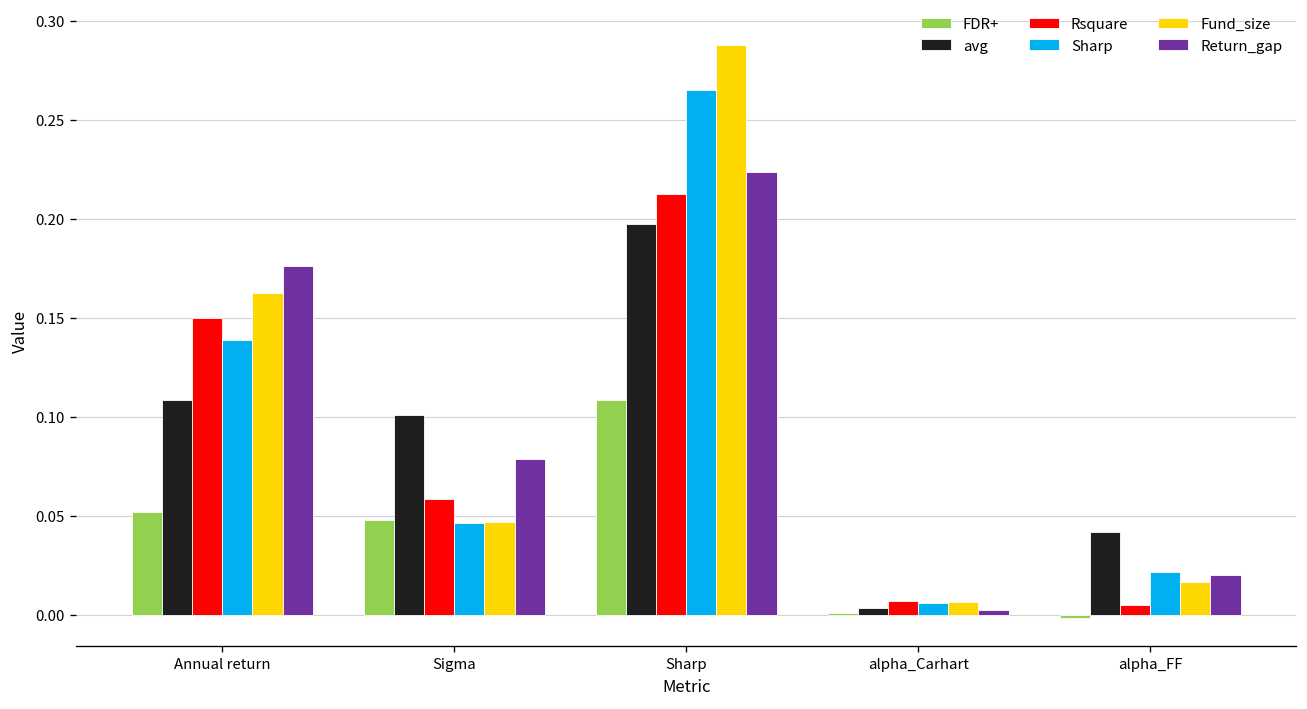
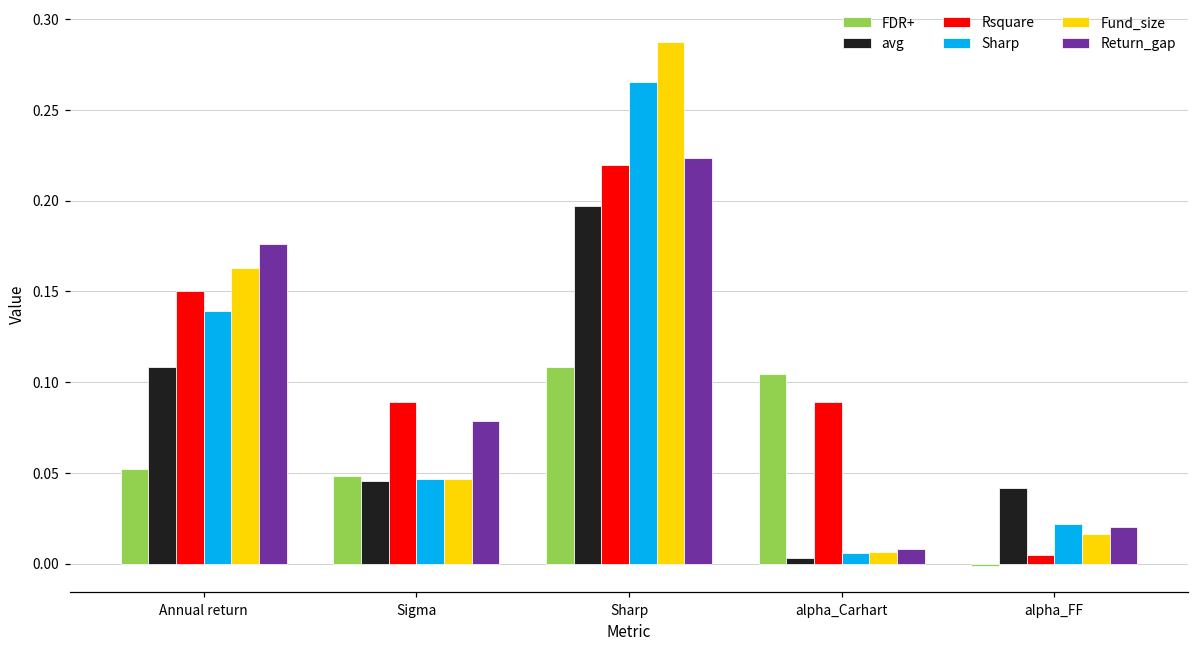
  {
    "FDR+": {
      "Annual return": 0.052,
      "Sigma": 0.048,
      "Sharp": 0.108,
-     "alpha_Carhart": 0.001
+     "alpha_Carhart": 0.105
    },
    "avg": {
      "Annual return": 0.108,
-     "Sigma": 0.101,
+     "Sigma": 0.045,
      "Sharp": 0.197,
      "alpha_Carhart": 0.003,
      "alpha_FF": 0.042
    },
    "Rsquare": {
      "Annual return": 0.150,
-     "Sigma": 0.058,
-     "Sharp": 0.213,
-     "alpha_Carhart": 0.007,
+     "Sigma": 0.089,
+     "Sharp": 0.220,
+     "alpha_Carhart": 0.089,
      "alpha_FF": 0.005
    },
    "Sharp": {
      "Annual return": 0.139,
      "Sigma": 0.046,
      "Sharp": 0.265,
      "alpha_Carhart": 0.006,
      "alpha_FF": 0.022
    },
    "Fund_size": {
      "Annual return": 0.163,
      "Sigma": 0.047,
      "Sharp": 0.288,
      "alpha_Carhart": 0.007,
      "alpha_FF": 0.017
    },
    "Return_gap": {
      "Annual return": 0.176,
      "Sigma": 0.079,
      "Sharp": 0.224,
-     "alpha_Carhart": 0.002,
+     "alpha_Carhart": 0.008,
      "alpha_FF": 0.020
    }
  }
